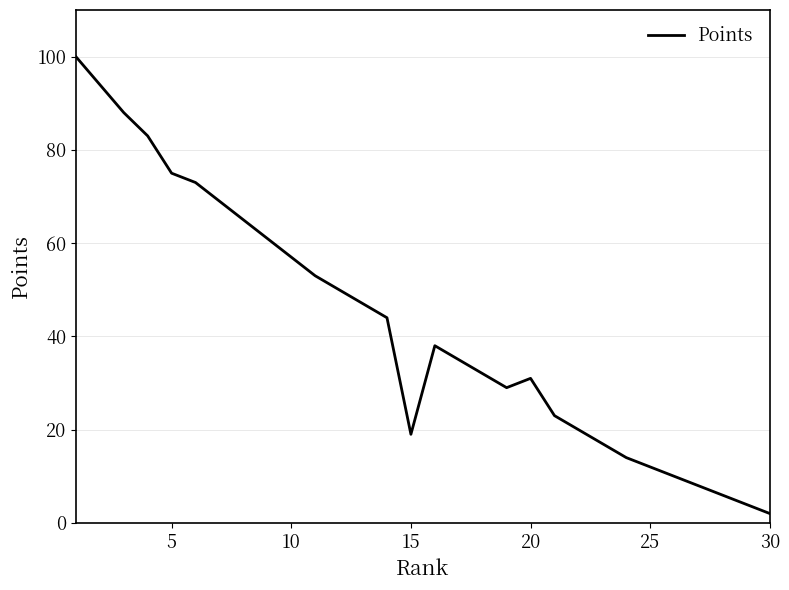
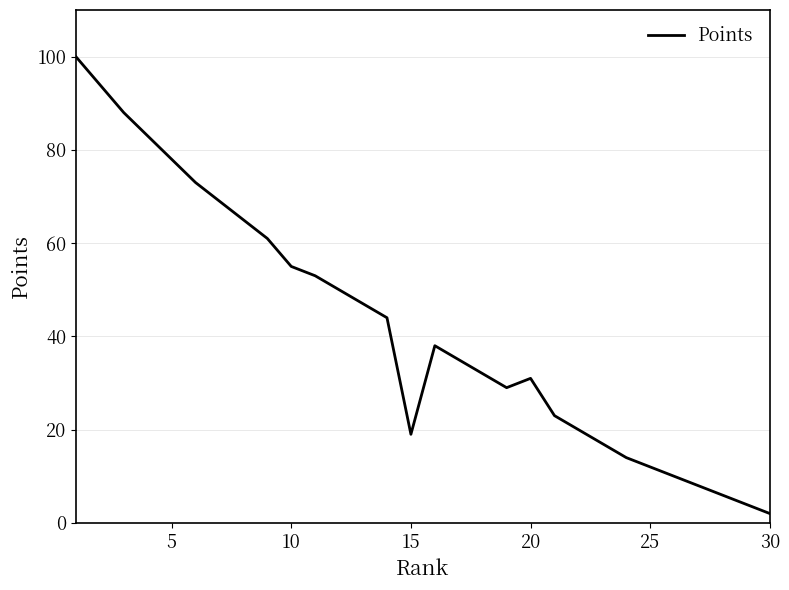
  {
-   "5": 75,
-   "10": 57,
+   "5": 78,
+   "10": 55,
    "15": 19,
    "20": 31,
    "25": 12,
    "30": 2
  }
